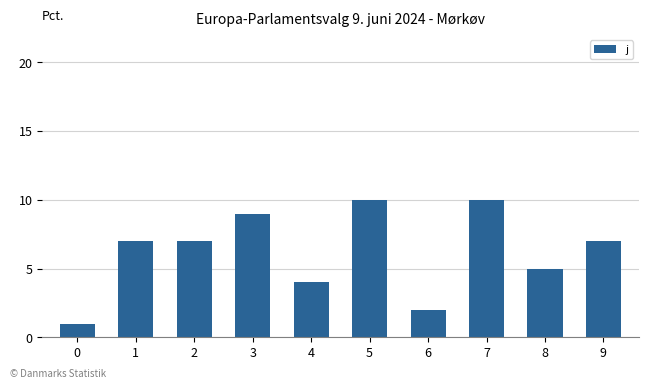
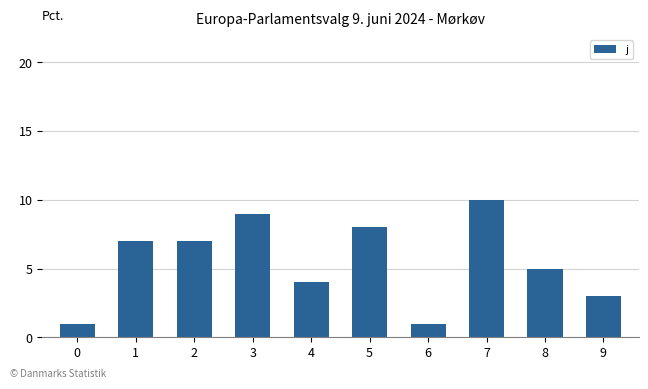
  {
    "0": 1,
    "1": 7,
    "2": 7,
    "3": 9,
    "4": 4,
-   "5": 10,
-   "6": 2,
+   "5": 8,
+   "6": 1,
    "7": 10,
    "8": 5,
-   "9": 7
+   "9": 3
  }
